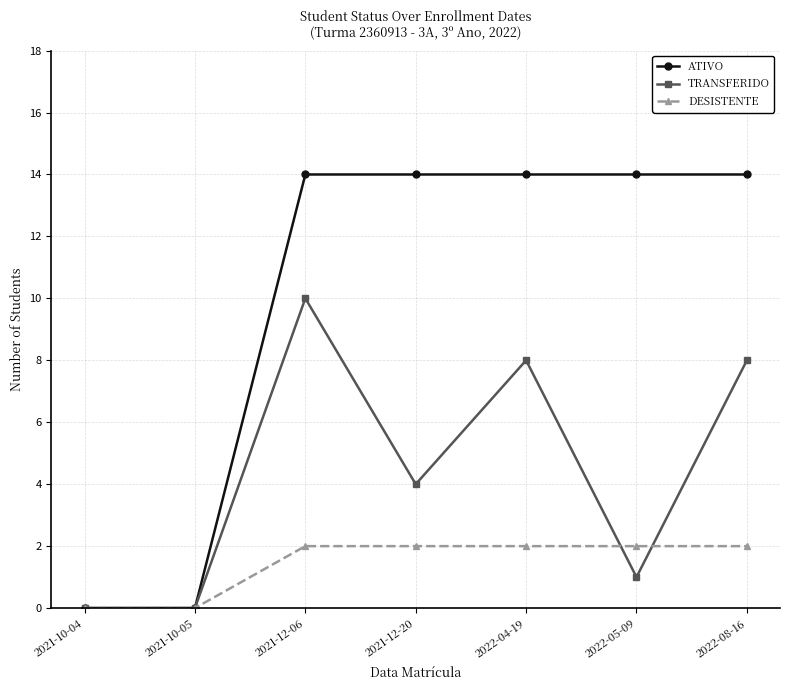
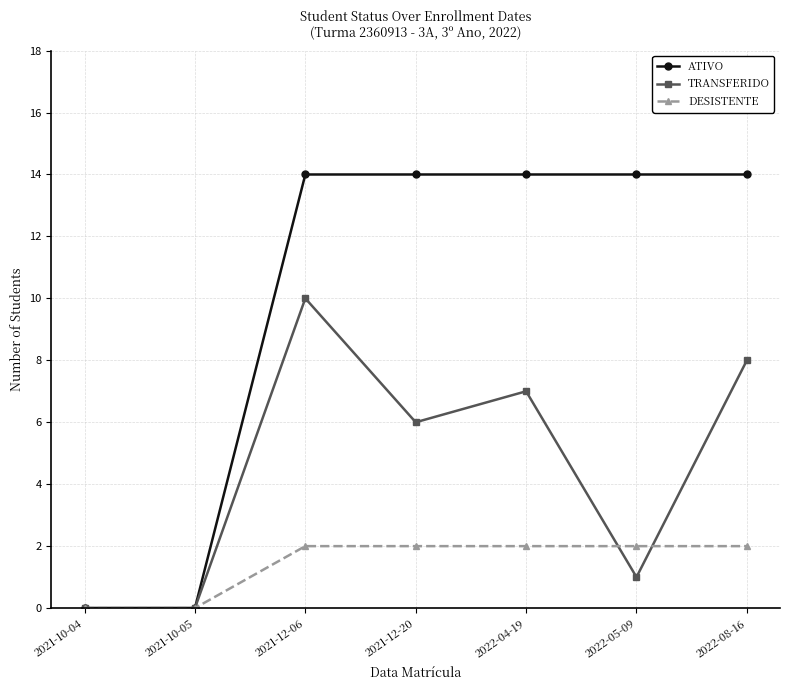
  {
    "ATIVO": {
      "2021-12-06": 14,
      "2021-12-20": 14,
      "2022-04-19": 14,
      "2022-05-09": 14,
      "2022-08-16": 14
    },
    "TRANSFERIDO": {
      "2021-12-06": 10,
-     "2021-12-20": 4,
-     "2022-04-19": 8,
+     "2021-12-20": 6,
+     "2022-04-19": 7,
      "2022-05-09": 1,
      "2022-08-16": 8
    },
    "DESISTENTE": {
      "2021-12-06": 2,
      "2021-12-20": 2,
      "2022-04-19": 2,
      "2022-05-09": 2,
      "2022-08-16": 2
    }
  }
